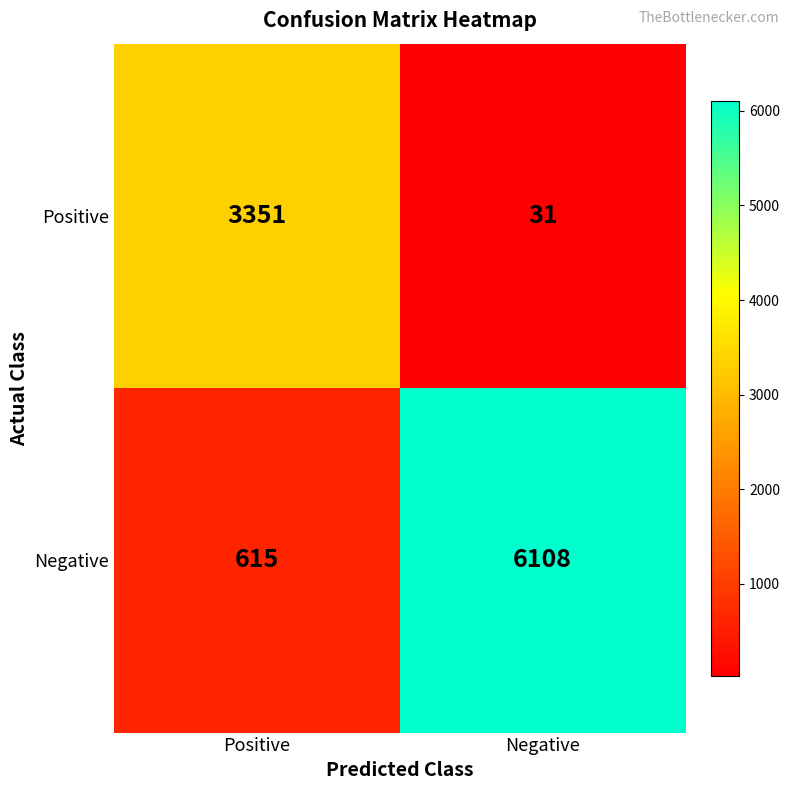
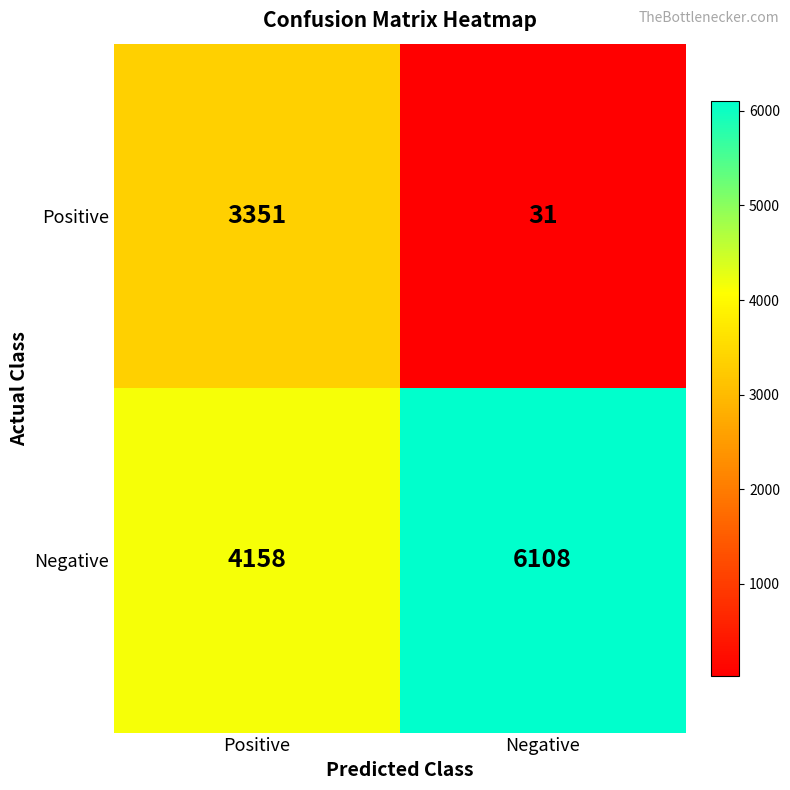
  {
    "Positive": {
      "Positive": 3351,
      "Negative": 31
    },
    "Negative": {
-     "Positive": 615,
+     "Positive": 4158,
      "Negative": 6108
    }
  }
